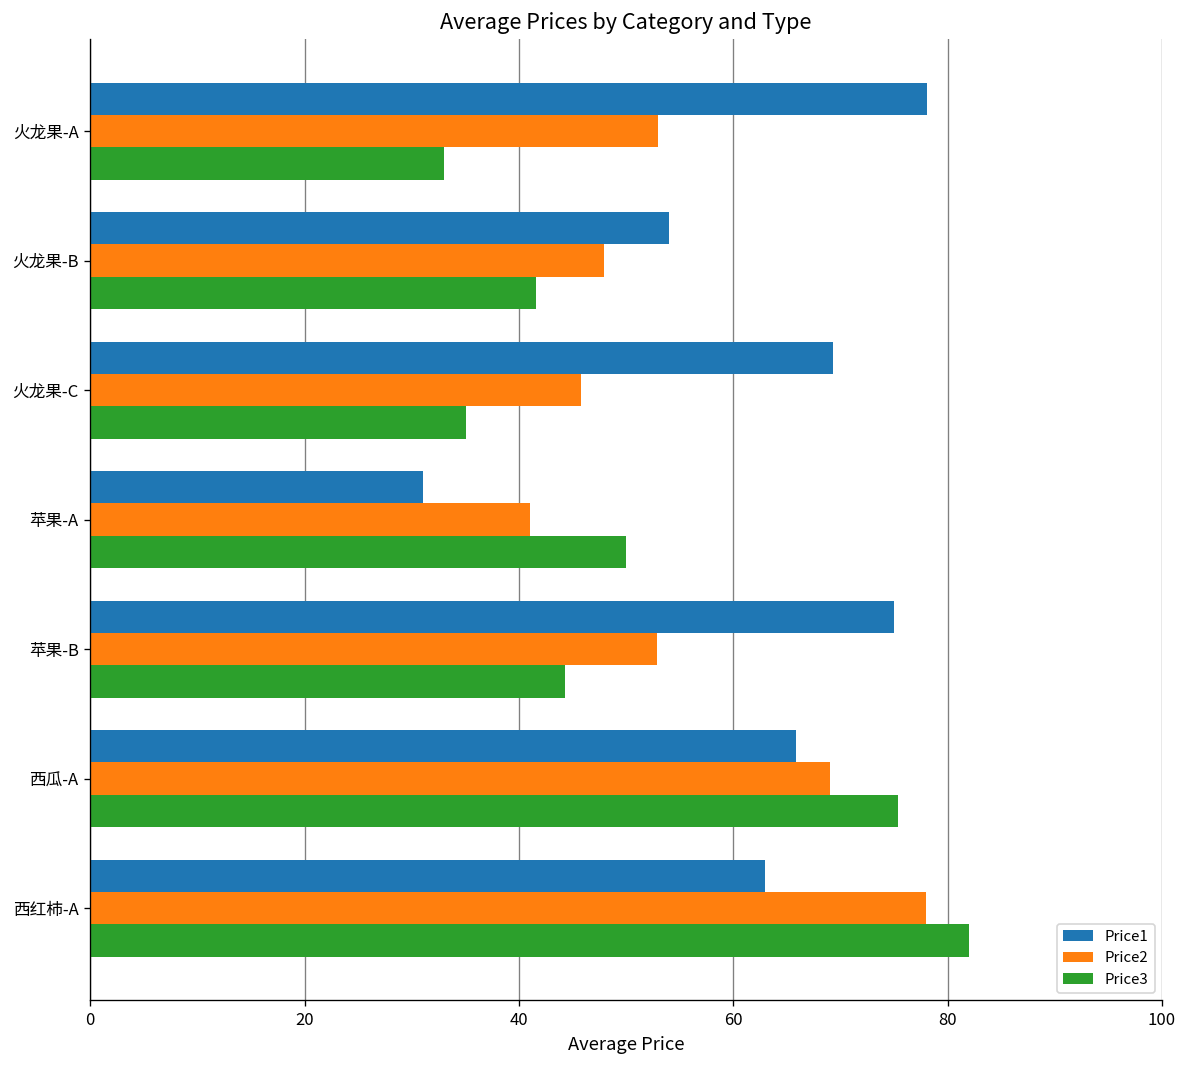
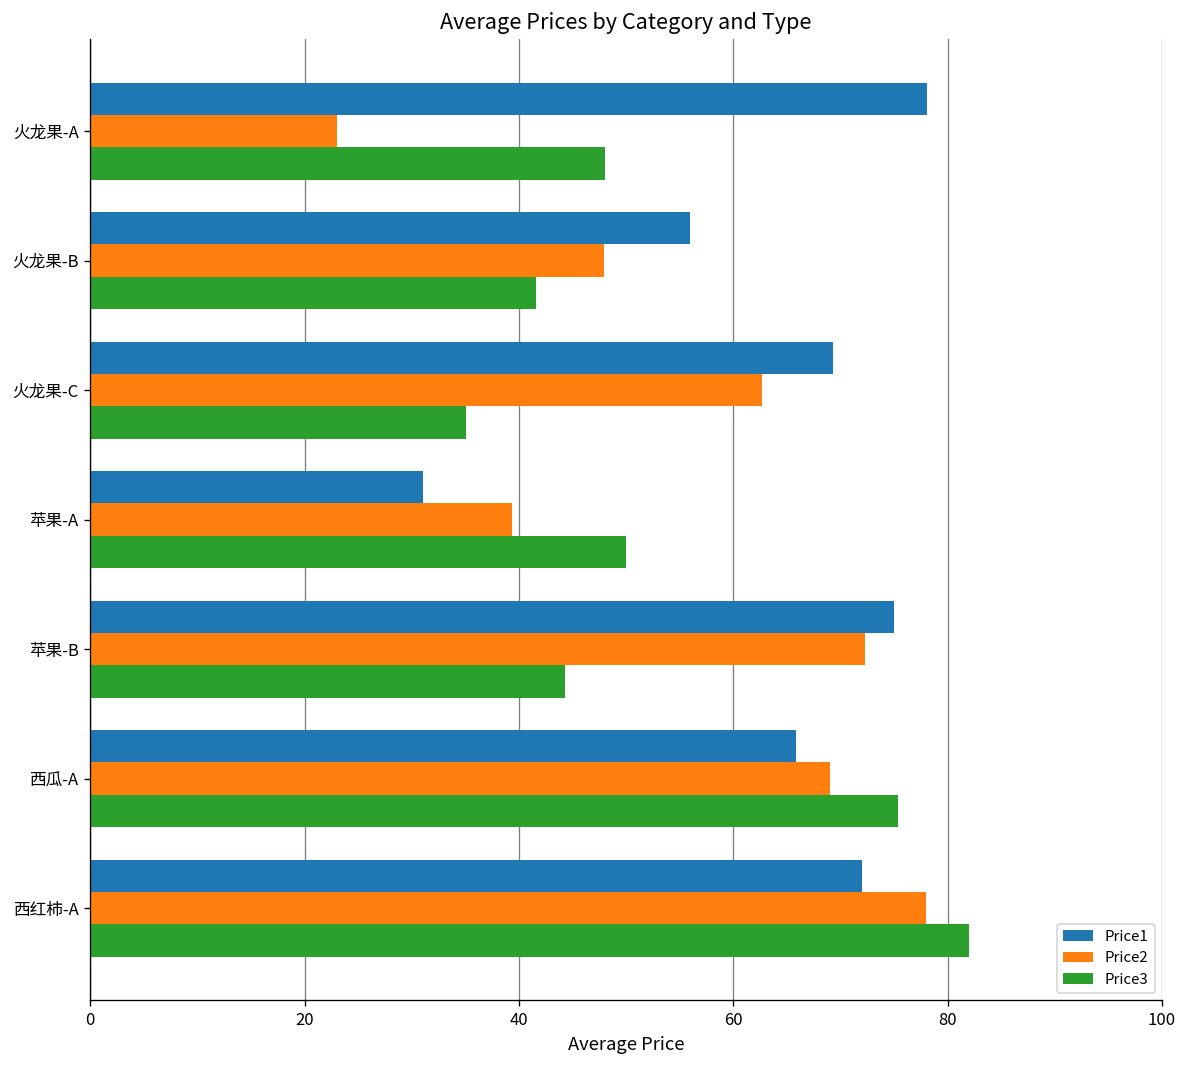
  {
    "Price1": {
      "火龙果-A": 78,
-     "火龙果-B": 54,
+     "火龙果-B": 56,
      "火龙果-C": 69,
      "苹果-A": 31,
      "苹果-B": 75,
      "西瓜-A": 66,
-     "西红柿-A": 63
+     "西红柿-A": 72
    },
    "Price2": {
-     "火龙果-A": 53,
+     "火龙果-A": 23,
      "火龙果-B": 48,
-     "火龙果-C": 46,
-     "苹果-A": 41,
-     "苹果-B": 53,
+     "火龙果-C": 63,
+     "苹果-A": 39,
+     "苹果-B": 72,
      "西瓜-A": 69,
      "西红柿-A": 78
    },
    "Price3": {
-     "火龙果-A": 33,
+     "火龙果-A": 48,
      "火龙果-B": 42,
      "火龙果-C": 35,
      "苹果-A": 50,
      "苹果-B": 44,
      "西瓜-A": 75,
      "西红柿-A": 82
    }
  }
